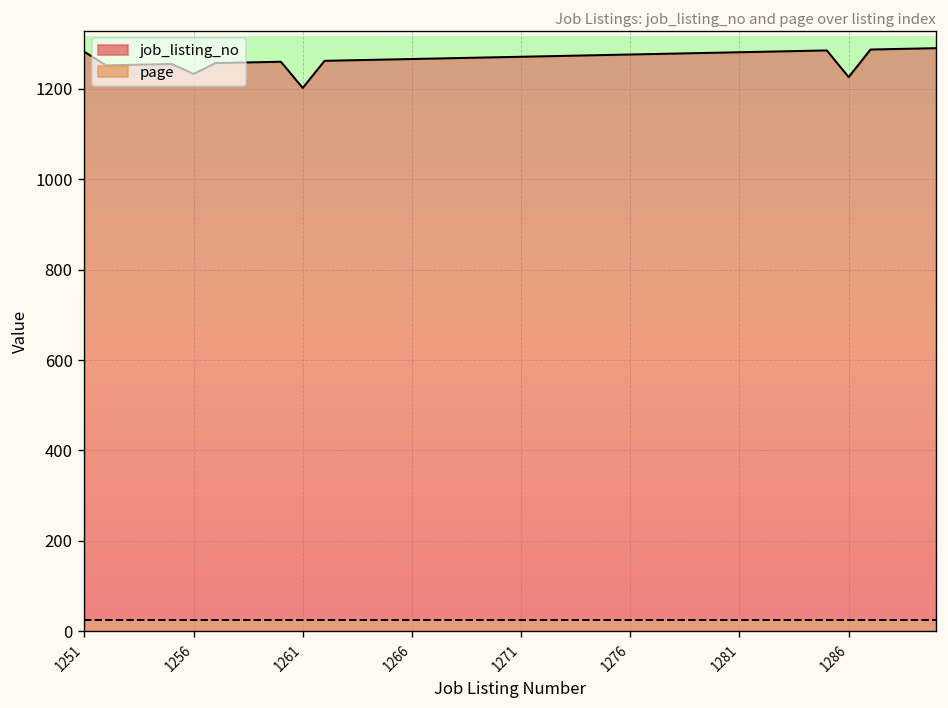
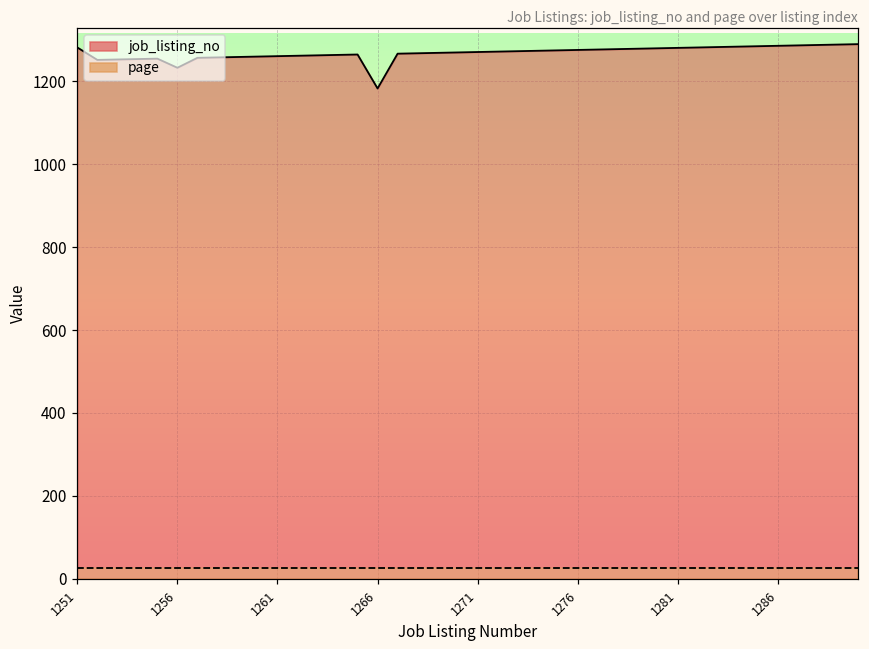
  {
    "job_listing_no": {
      "1251": 1280,
-     "1261": 1200,
-     "1266": 1270,
+     "1261": 1260,
+     "1266": 1180,
      "1271": 1270,
      "1276": 1280,
      "1281": 1280,
-     "1286": 1230
+     "1286": 1290
    },
    "page": {
      "1251": 30,
      "1256": 30,
      "1261": 30,
      "1266": 30,
      "1271": 30,
      "1276": 30,
      "1281": 30,
      "1286": 30
    }
  }
